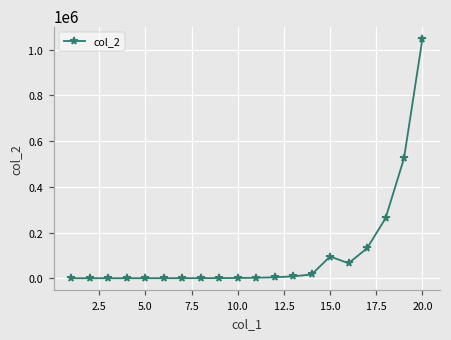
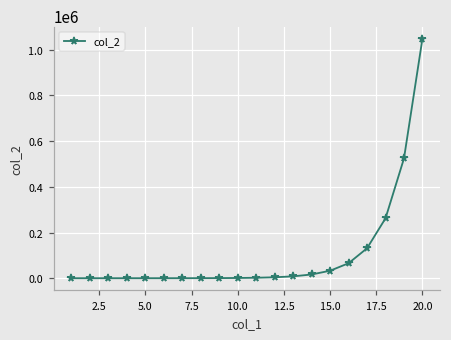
  {
    "5.0": 0,
    "10.0": 0,
-   "15.0": 100000,
+   "15.0": 30000,
    "20.0": 1050000
  }
